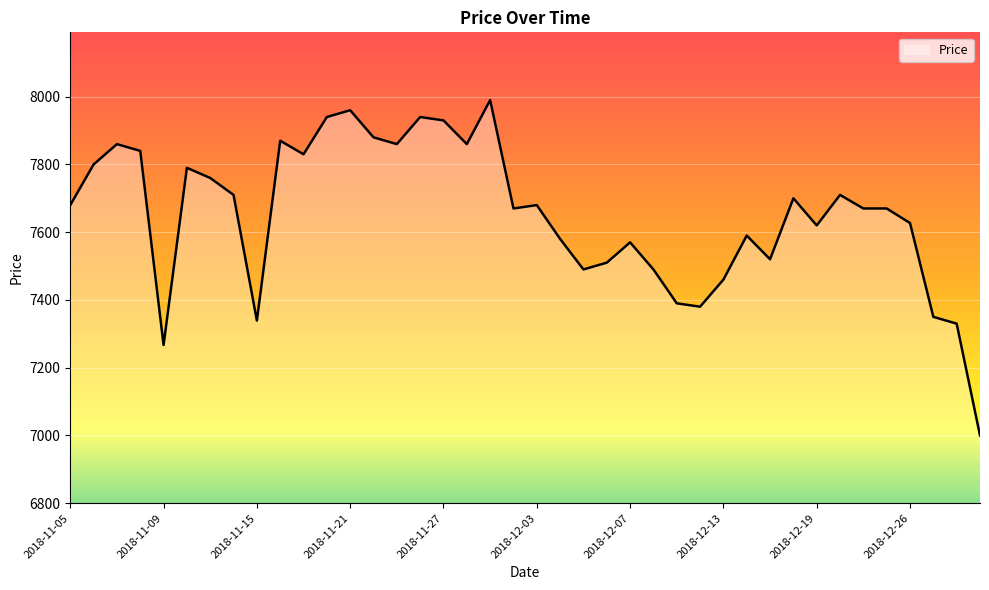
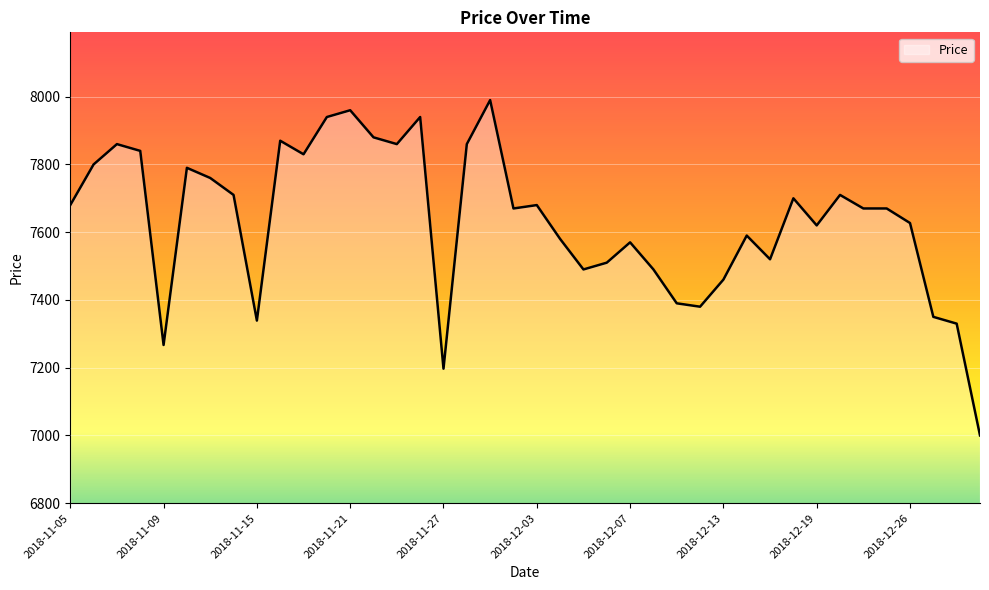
  {
    "2018-11-05": 7680,
    "2018-11-09": 7270,
    "2018-11-15": 7340,
    "2018-11-21": 7960,
-   "2018-11-27": 7930,
+   "2018-11-27": 7200,
    "2018-12-03": 7680,
    "2018-12-07": 7570,
    "2018-12-13": 7460,
    "2018-12-19": 7620,
    "2018-12-26": 7630
  }
